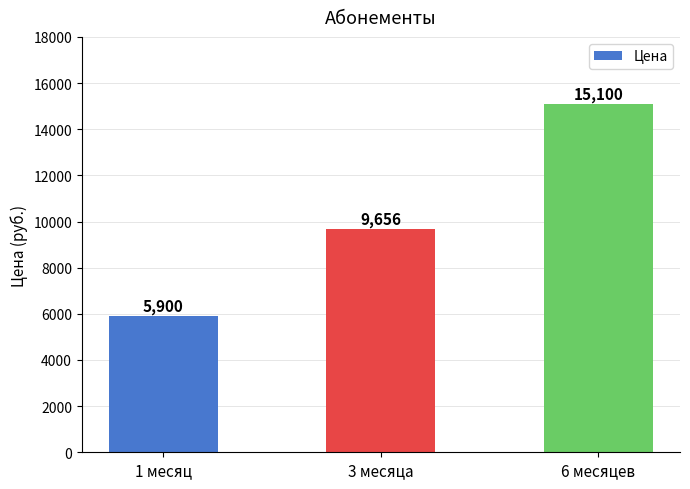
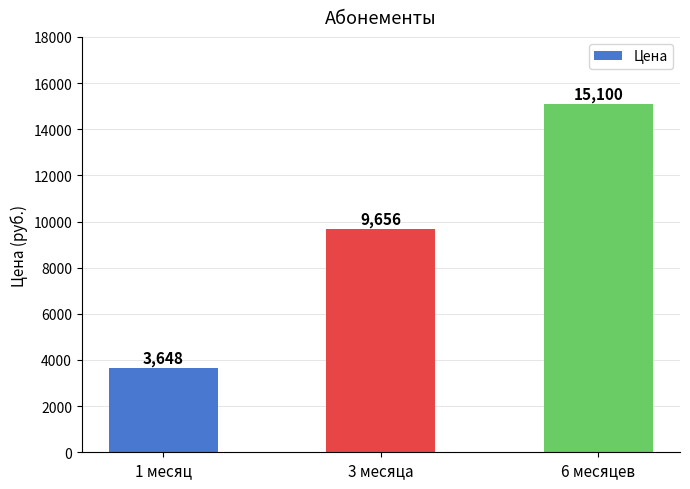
  {
-   "1 месяц": "5,900",
+   "1 месяц": "3,648",
    "3 месяца": "9,656",
    "6 месяцев": "15,100"
  }
